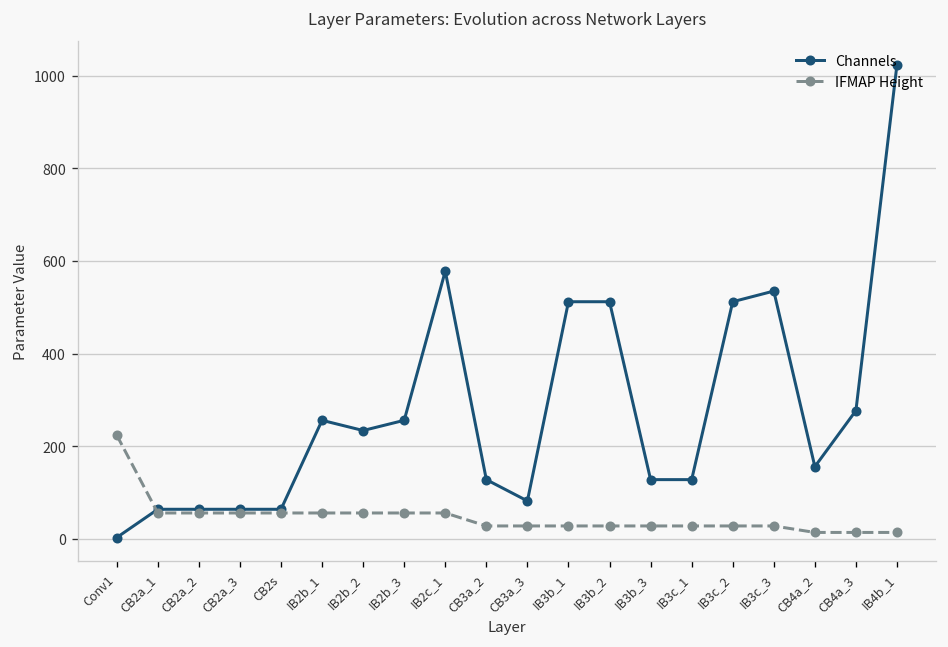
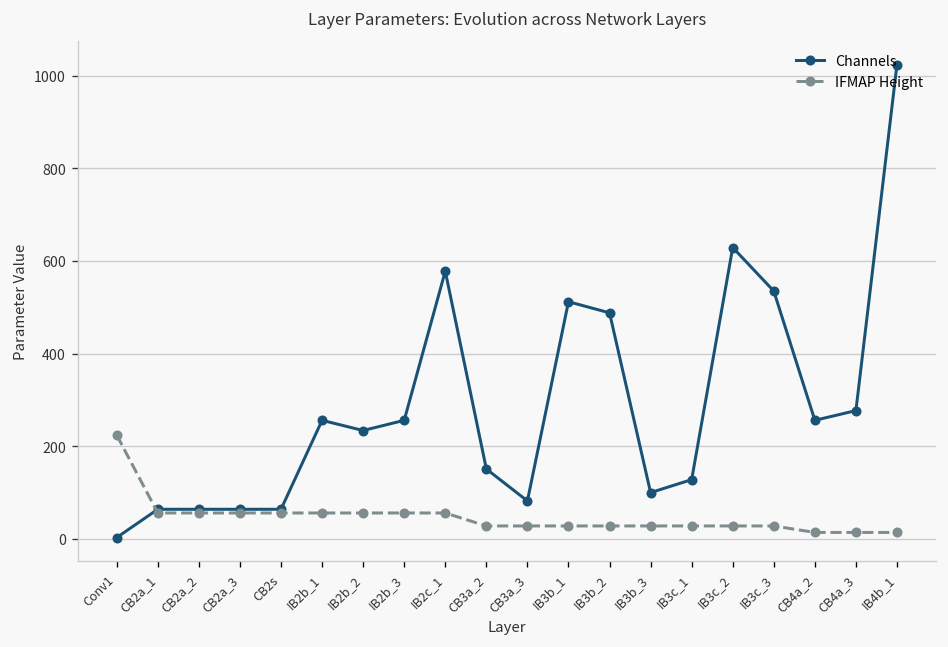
  {
    "Channels": {
      "Conv1": 0,
      "CB2a_1": 60,
      "CB2a_2": 60,
      "CB2a_3": 60,
      "CB2s": 60,
      "IB2b_1": 260,
      "IB2b_2": 230,
      "IB2b_3": 260,
      "IB2c_1": 580,
-     "CB3a_2": 130,
+     "CB3a_2": 150,
      "CB3a_3": 80,
      "IB3b_1": 510,
-     "IB3b_2": 510,
-     "IB3b_3": 130,
+     "IB3b_2": 490,
+     "IB3b_3": 100,
      "IB3c_1": 130,
-     "IB3c_2": 510,
+     "IB3c_2": 630,
      "IB3c_3": 540,
-     "CB4a_2": 160,
+     "CB4a_2": 260,
      "CB4a_3": 280,
      "IB4b_1": 1020
    },
    "IFMAP Height": {
      "Conv1": 220,
      "CB2a_1": 60,
      "CB2a_2": 60,
      "CB2a_3": 60,
      "CB2s": 60,
      "IB2b_1": 60,
      "IB2b_2": 60,
      "IB2b_3": 60,
      "IB2c_1": 60,
      "CB3a_2": 30,
      "CB3a_3": 30,
      "IB3b_1": 30,
      "IB3b_2": 30,
      "IB3b_3": 30,
      "IB3c_1": 30,
      "IB3c_2": 30,
      "IB3c_3": 30,
      "CB4a_2": 10,
      "CB4a_3": 10,
      "IB4b_1": 10
    }
  }
